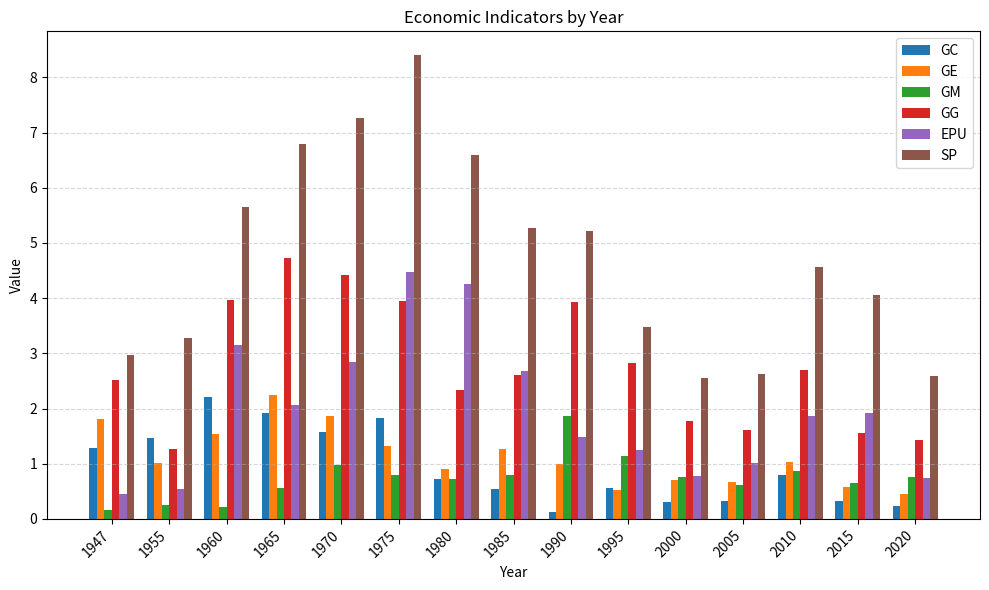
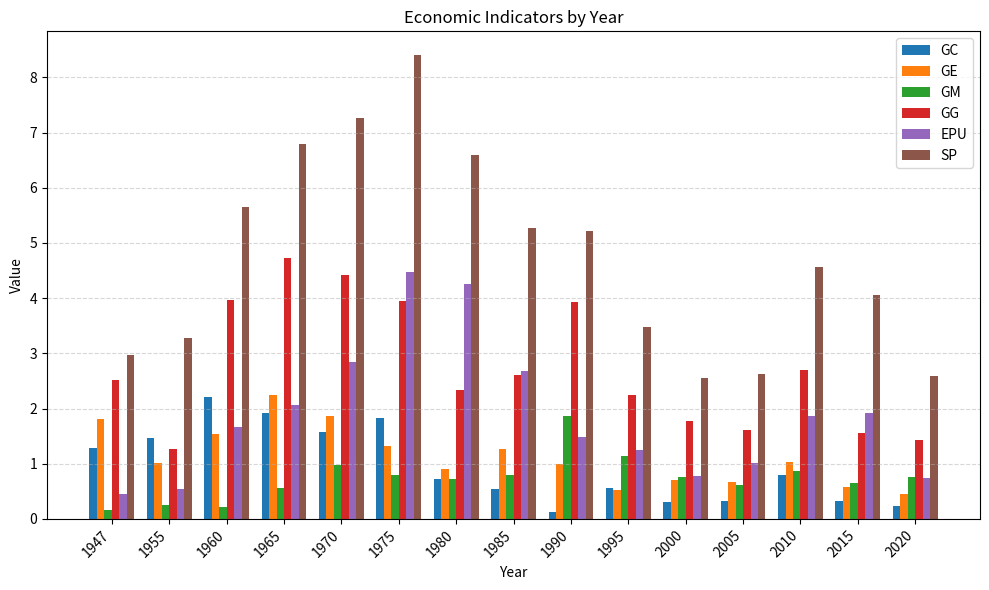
  {
    "GC": {
      "1947": 1.3,
      "1955": 1.5,
      "1960": 2.2,
      "1965": 1.9,
      "1970": 1.6,
      "1975": 1.8,
      "1980": 0.7,
      "1985": 0.5,
      "1990": 0.1,
      "1995": 0.6,
      "2000": 0.3,
      "2005": 0.3,
      "2010": 0.8,
      "2015": 0.3,
      "2020": 0.2
    },
    "GE": {
      "1947": 1.8,
      "1955": 1.0,
      "1960": 1.5,
      "1965": 2.2,
      "1970": 1.9,
      "1975": 1.3,
      "1980": 0.9,
      "1985": 1.3,
      "1990": 1.0,
      "1995": 0.5,
      "2000": 0.7,
      "2005": 0.7,
      "2010": 1.0,
      "2015": 0.6,
      "2020": 0.5
    },
    "GM": {
      "1947": 0.2,
      "1955": 0.3,
      "1960": 0.2,
      "1965": 0.6,
      "1970": 1.0,
      "1975": 0.8,
      "1980": 0.7,
      "1985": 0.8,
      "1990": 1.9,
      "1995": 1.1,
      "2000": 0.8,
      "2005": 0.6,
      "2010": 0.9,
      "2015": 0.6,
      "2020": 0.8
    },
    "GG": {
      "1947": 2.5,
      "1955": 1.3,
      "1960": 4.0,
      "1965": 4.7,
      "1970": 4.4,
      "1975": 3.9,
      "1980": 2.3,
      "1985": 2.6,
      "1990": 3.9,
-     "1995": 2.8,
+     "1995": 2.2,
      "2000": 1.8,
      "2005": 1.6,
      "2010": 2.7,
      "2015": 1.6,
      "2020": 1.4
    },
    "EPU": {
      "1947": 0.5,
      "1955": 0.5,
-     "1960": 3.1,
+     "1960": 1.7,
      "1965": 2.1,
      "1970": 2.8,
      "1975": 4.5,
      "1980": 4.3,
      "1985": 2.7,
      "1990": 1.5,
      "1995": 1.2,
      "2000": 0.8,
      "2005": 1.0,
      "2010": 1.9,
      "2015": 1.9,
      "2020": 0.7
    },
    "SP": {
      "1947": 3.0,
      "1955": 3.3,
      "1960": 5.6,
      "1965": 6.8,
      "1970": 7.3,
      "1975": 8.4,
      "1980": 6.6,
      "1985": 5.3,
      "1990": 5.2,
      "1995": 3.5,
      "2000": 2.6,
      "2005": 2.6,
      "2010": 4.6,
      "2015": 4.1,
      "2020": 2.6
    }
  }
